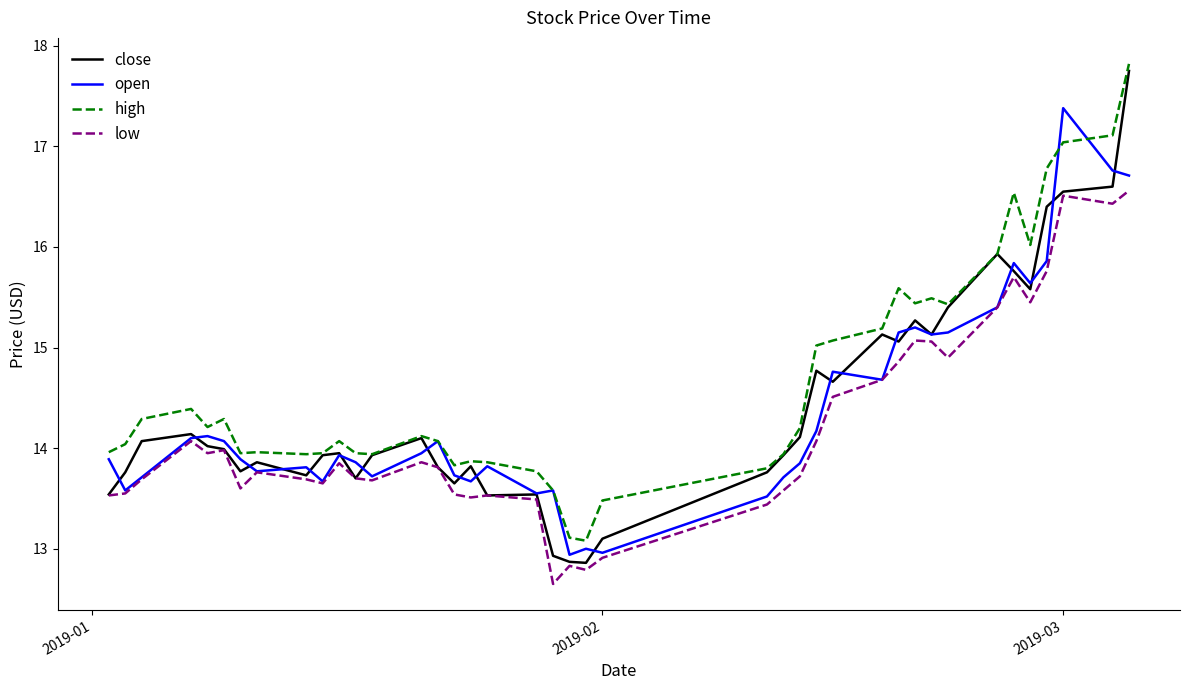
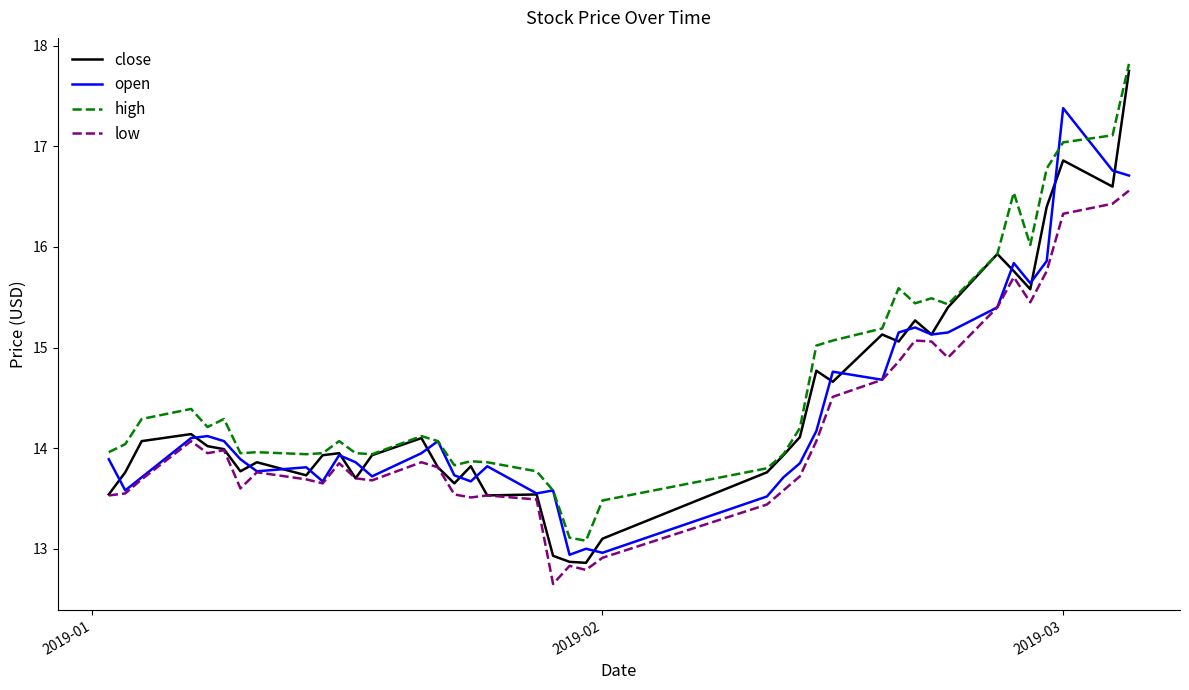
  {
    "close": {
      "2019-02": 13.10,
-     "2019-03": 16.55
+     "2019-03": 16.86
    },
    "open": {
      "2019-02": 12.96,
      "2019-03": 17.38
    },
    "high": {
      "2019-02": 13.48,
      "2019-03": 17.04
    },
    "low": {
      "2019-02": 12.91,
-     "2019-03": 16.51
+     "2019-03": 16.33
    }
  }
